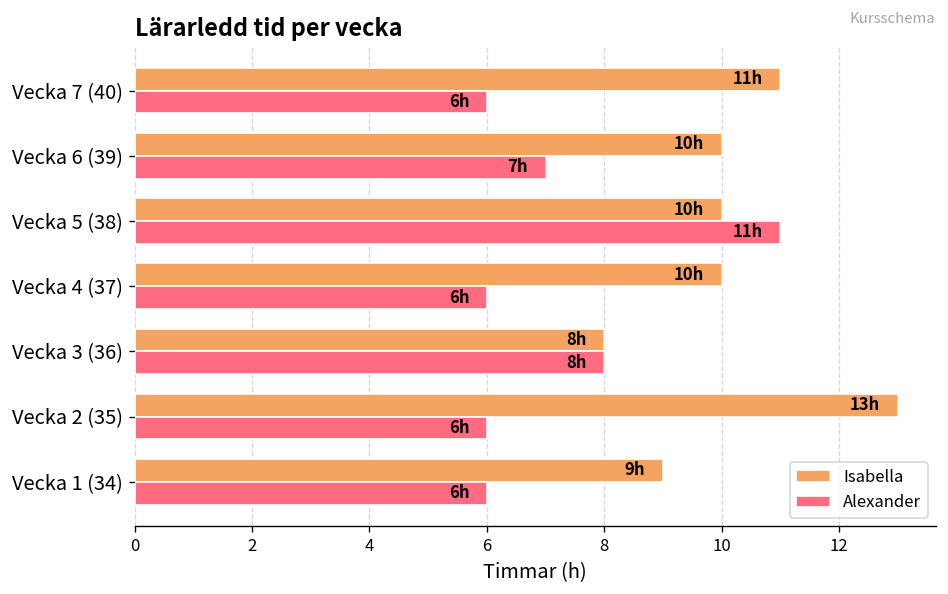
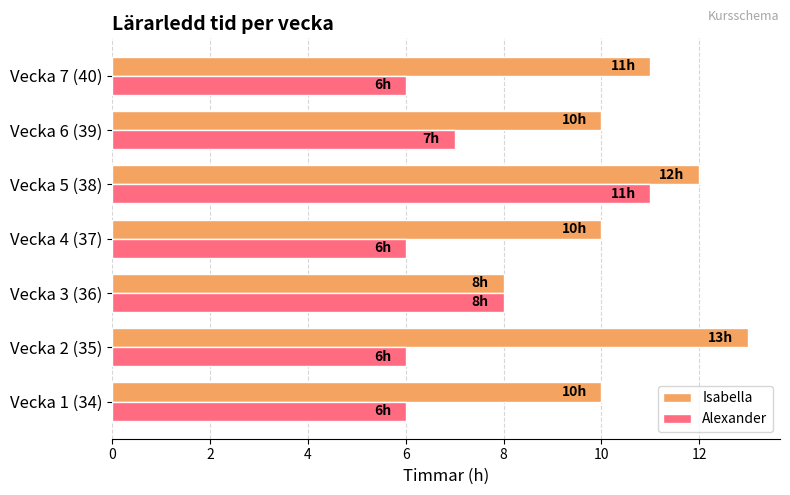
  {
    "Isabella": {
      "Vecka 7 (40)": "11h",
      "Vecka 6 (39)": "10h",
-     "Vecka 5 (38)": "10h",
+     "Vecka 5 (38)": "12h",
      "Vecka 4 (37)": "10h",
      "Vecka 3 (36)": "8h",
      "Vecka 2 (35)": "13h",
-     "Vecka 1 (34)": "9h"
+     "Vecka 1 (34)": "10h"
    },
    "Alexander": {
      "Vecka 7 (40)": "6h",
      "Vecka 6 (39)": "7h",
      "Vecka 5 (38)": "11h",
      "Vecka 4 (37)": "6h",
      "Vecka 3 (36)": "8h",
      "Vecka 2 (35)": "6h",
      "Vecka 1 (34)": "6h"
    }
  }
